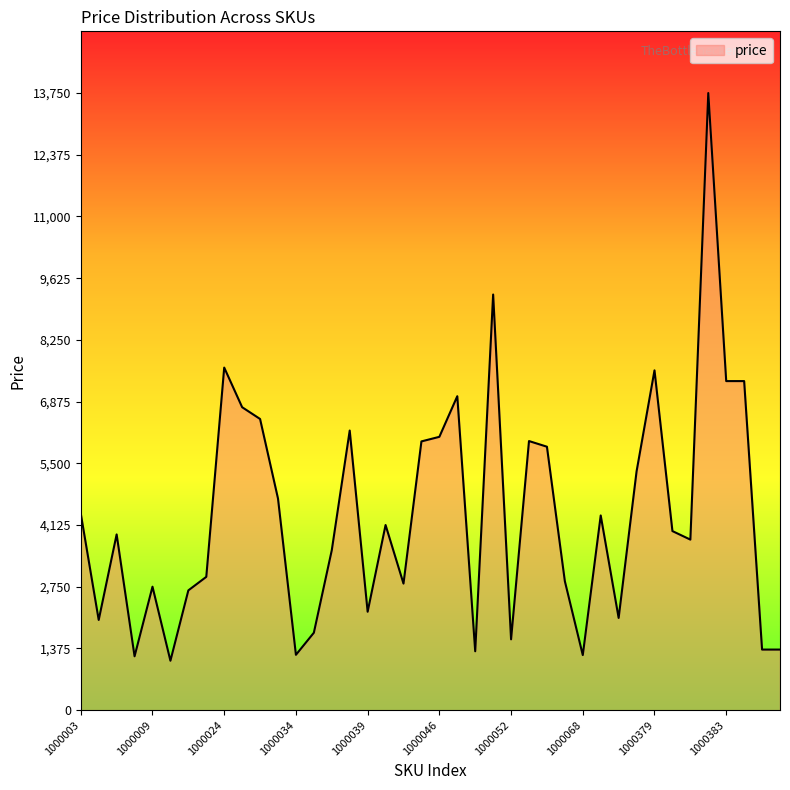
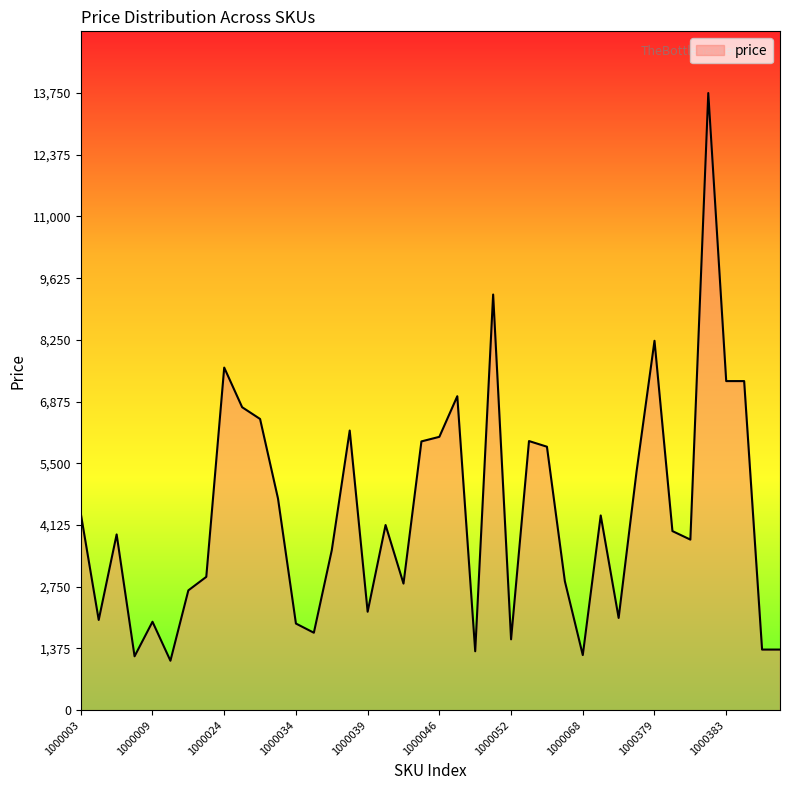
  {
    "1000003": "4,400",
-   "1000009": "2,800",
+   "1000009": "2,000",
    "1000024": "7,600",
-   "1000034": "1,200",
+   "1000034": "1,900",
    "1000039": "2,200",
    "1000046": "6,100",
    "1000052": "1,600",
    "1000068": "1,200",
-   "1000379": "7,600",
+   "1000379": "8,200",
    "1000383": "7,300"
  }
